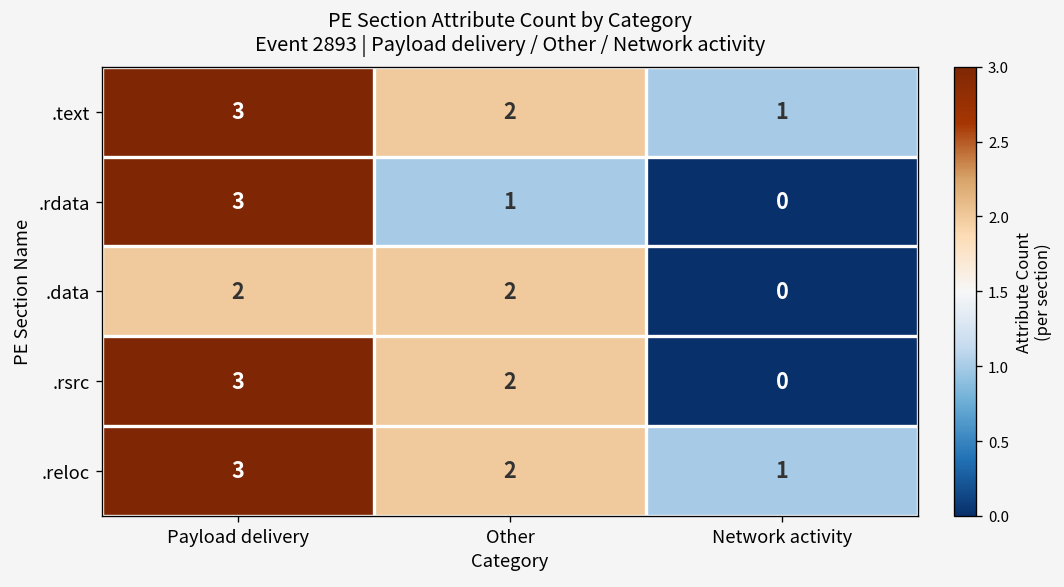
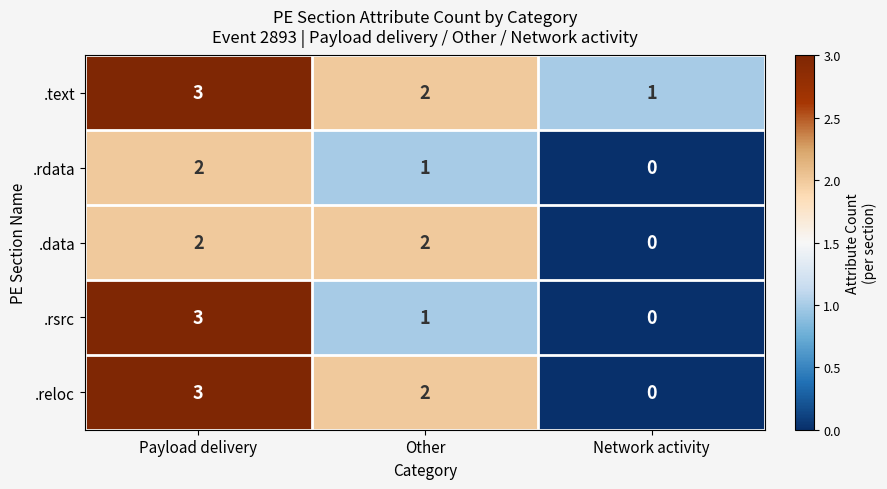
  {
    ".text": {
      "Payload delivery": 3,
      "Other": 2,
      "Network activity": 1
    },
    ".rdata": {
-     "Payload delivery": 3,
+     "Payload delivery": 2,
      "Other": 1,
      "Network activity": 0
    },
    ".data": {
      "Payload delivery": 2,
      "Other": 2,
      "Network activity": 0
    },
    ".rsrc": {
      "Payload delivery": 3,
-     "Other": 2,
+     "Other": 1,
      "Network activity": 0
    },
    ".reloc": {
      "Payload delivery": 3,
      "Other": 2,
-     "Network activity": 1
+     "Network activity": 0
    }
  }
